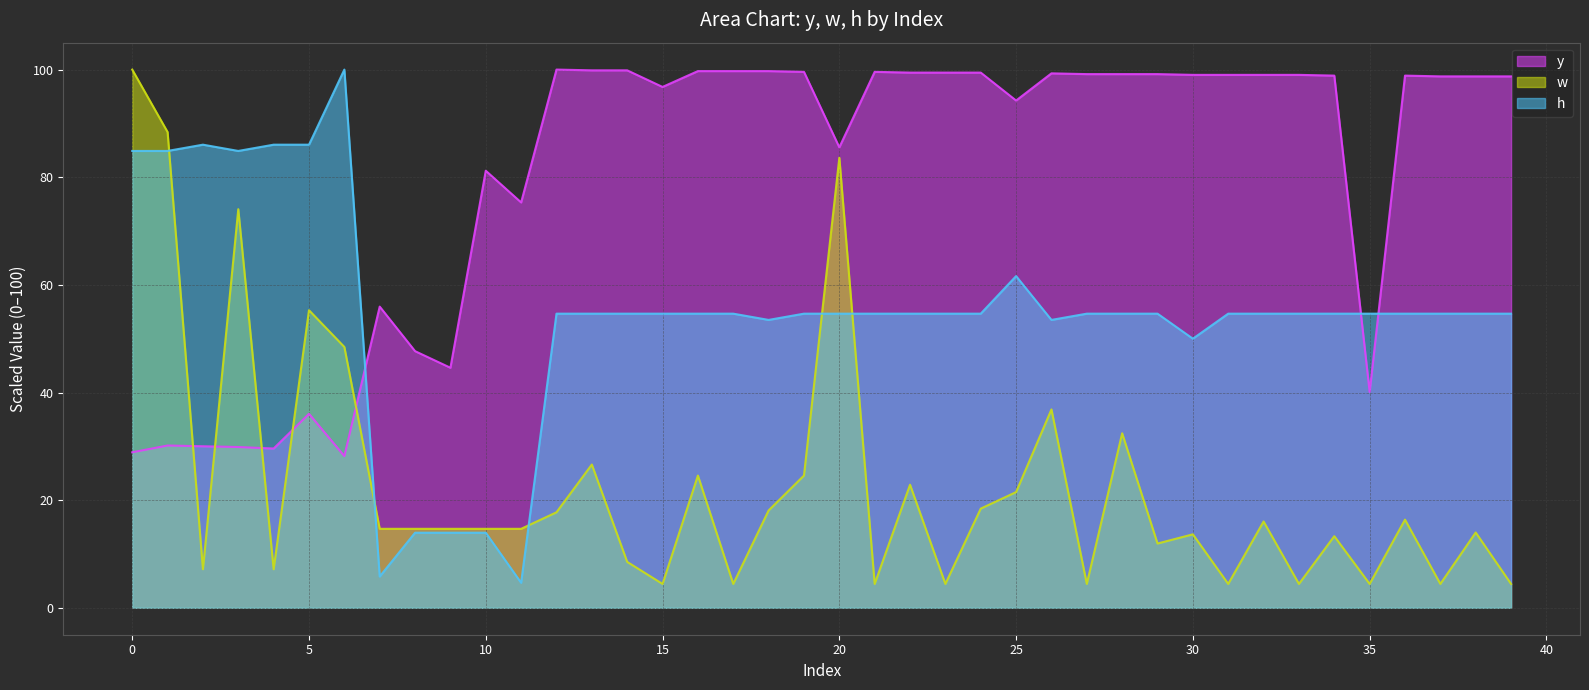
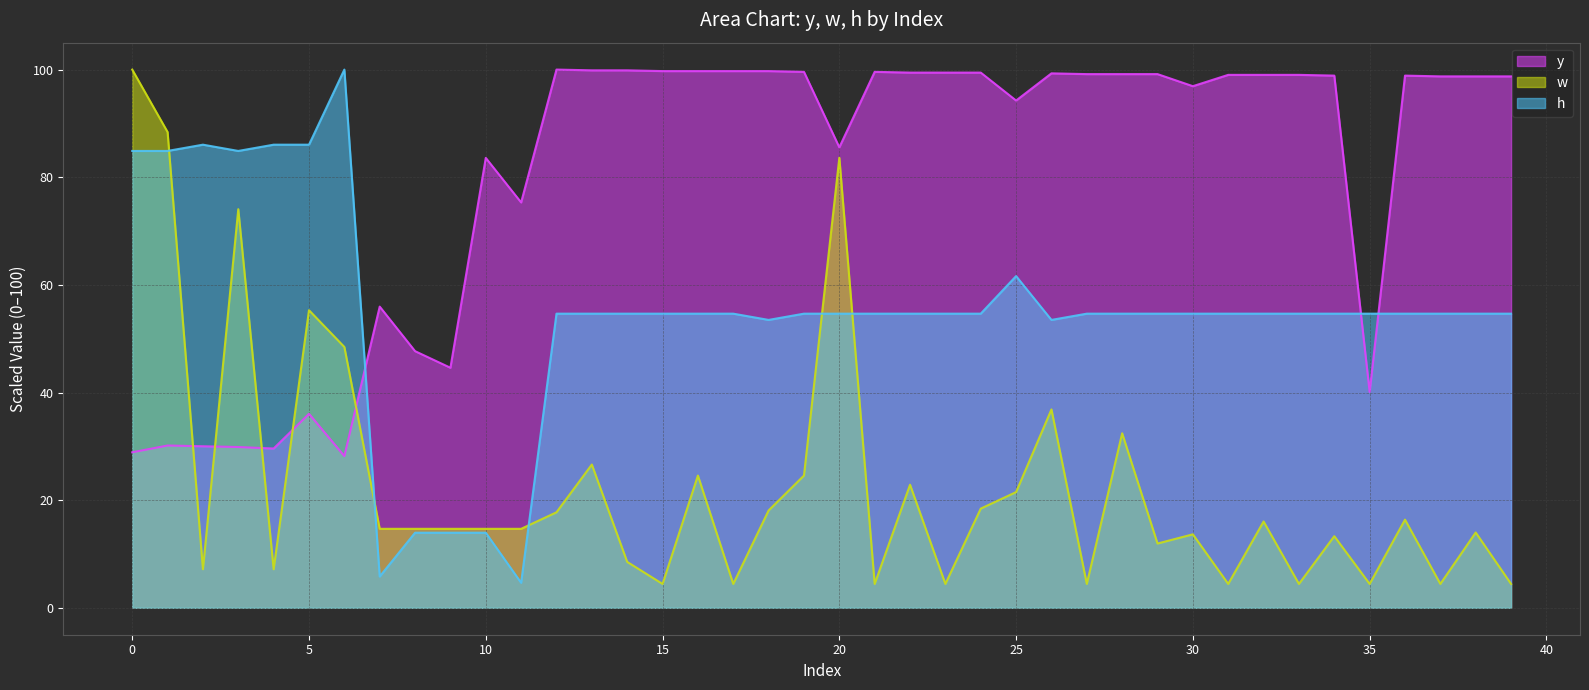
  {
    "y": {
      "0": 29,
      "5": 36,
-     "10": 81,
-     "15": 97,
+     "10": 84,
+     "15": 100,
      "20": 86,
      "25": 94,
-     "30": 99,
+     "30": 97,
      "35": 40
    },
    "w": {
      "0": 100,
      "5": 55,
      "10": 15,
      "15": 4,
      "20": 84,
      "25": 22,
      "30": 14,
      "35": 4
    },
    "h": {
      "0": 85,
      "5": 86,
      "10": 14,
      "15": 55,
      "20": 55,
      "25": 62,
-     "30": 50,
+     "30": 55,
      "35": 55
    }
  }
